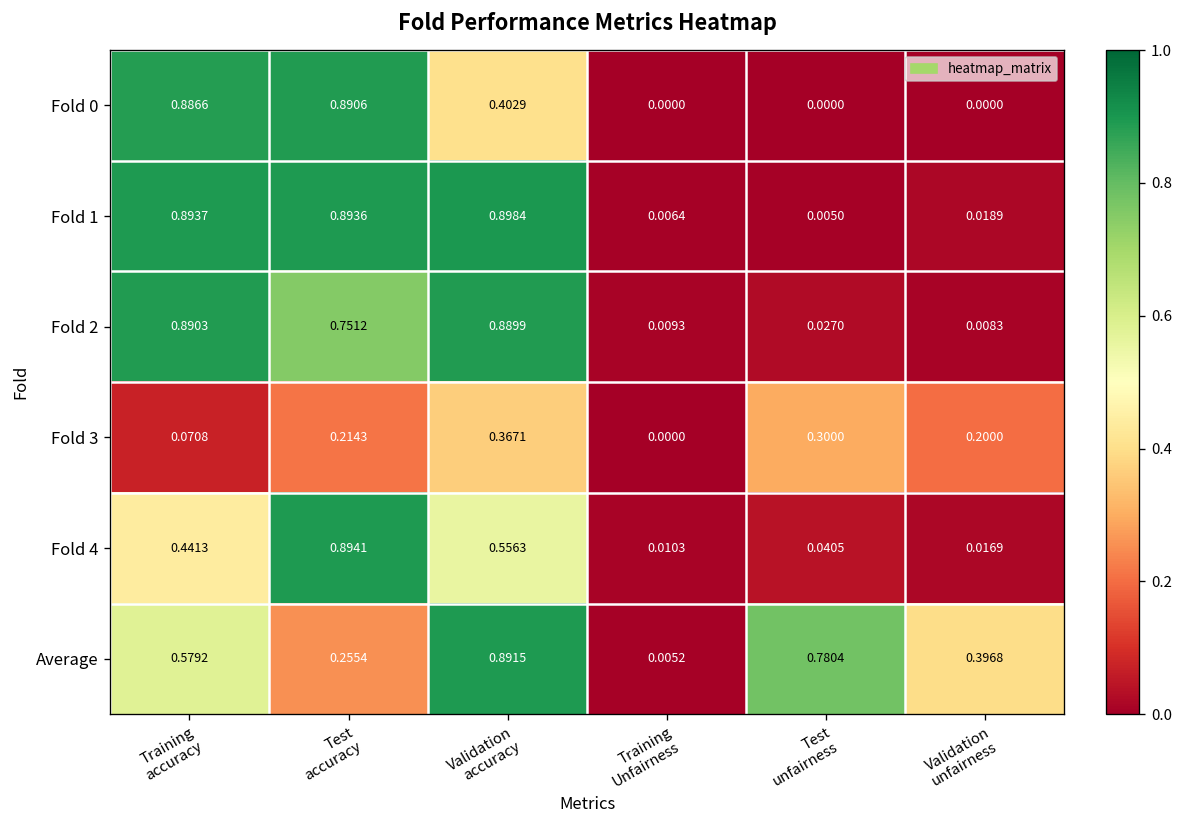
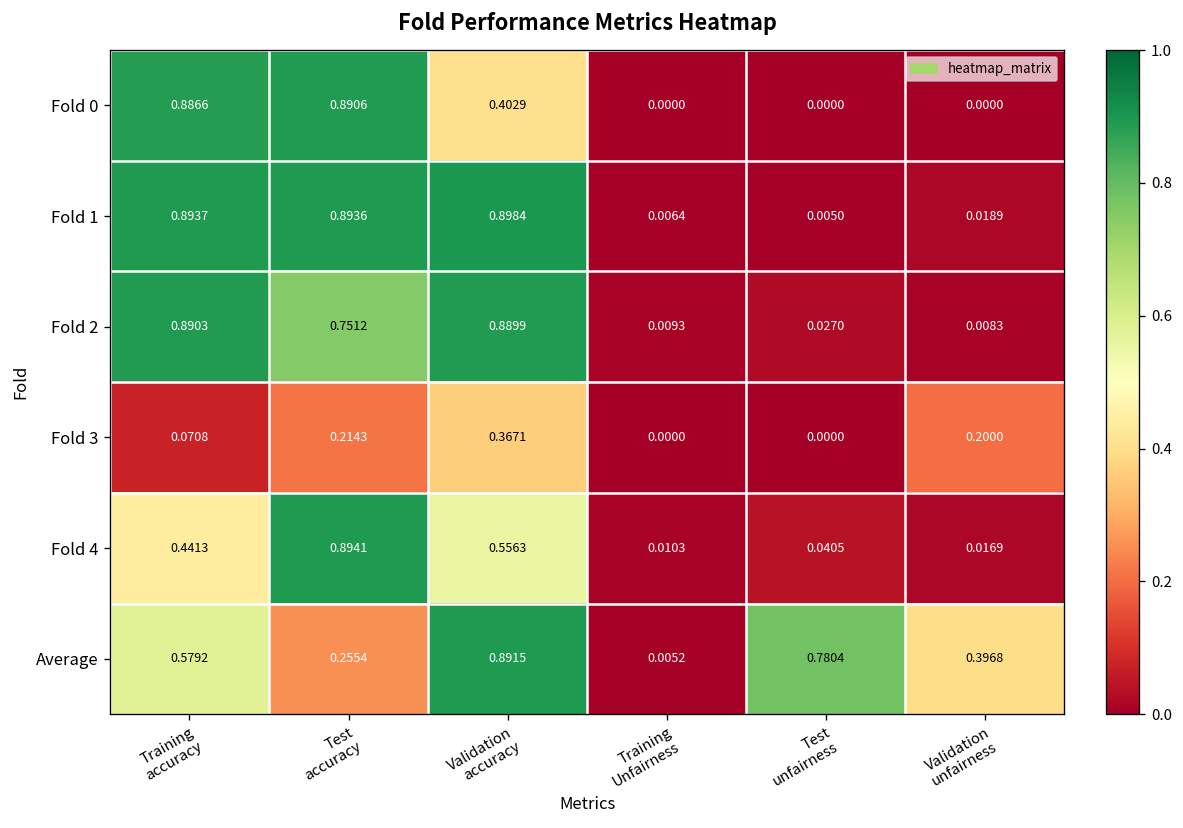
  {
    "Fold 0": {
      "Training accuracy": 0.8866,
      "Test accuracy": 0.8906,
      "Validation accuracy": 0.4029,
      "Training Unfairness": 0.0000,
      "Test unfairness": 0.0000,
      "Validation unfairness": 0.0000
    },
    "Fold 1": {
      "Training accuracy": 0.8937,
      "Test accuracy": 0.8936,
      "Validation accuracy": 0.8984,
      "Training Unfairness": 0.0064,
      "Test unfairness": 0.0050,
      "Validation unfairness": 0.0189
    },
    "Fold 2": {
      "Training accuracy": 0.8903,
      "Test accuracy": 0.7512,
      "Validation accuracy": 0.8899,
      "Training Unfairness": 0.0093,
      "Test unfairness": 0.0270,
      "Validation unfairness": 0.0083
    },
    "Fold 3": {
      "Training accuracy": 0.0708,
      "Test accuracy": 0.2143,
      "Validation accuracy": 0.3671,
      "Training Unfairness": 0.0000,
-     "Test unfairness": 0.3000,
+     "Test unfairness": 0.0000,
      "Validation unfairness": 0.2000
    },
    "Fold 4": {
      "Training accuracy": 0.4413,
      "Test accuracy": 0.8941,
      "Validation accuracy": 0.5563,
      "Training Unfairness": 0.0103,
      "Test unfairness": 0.0405,
      "Validation unfairness": 0.0169
    },
    "Average": {
      "Training accuracy": 0.5792,
      "Test accuracy": 0.2554,
      "Validation accuracy": 0.8915,
      "Training Unfairness": 0.0052,
      "Test unfairness": 0.7804,
      "Validation unfairness": 0.3968
    }
  }
